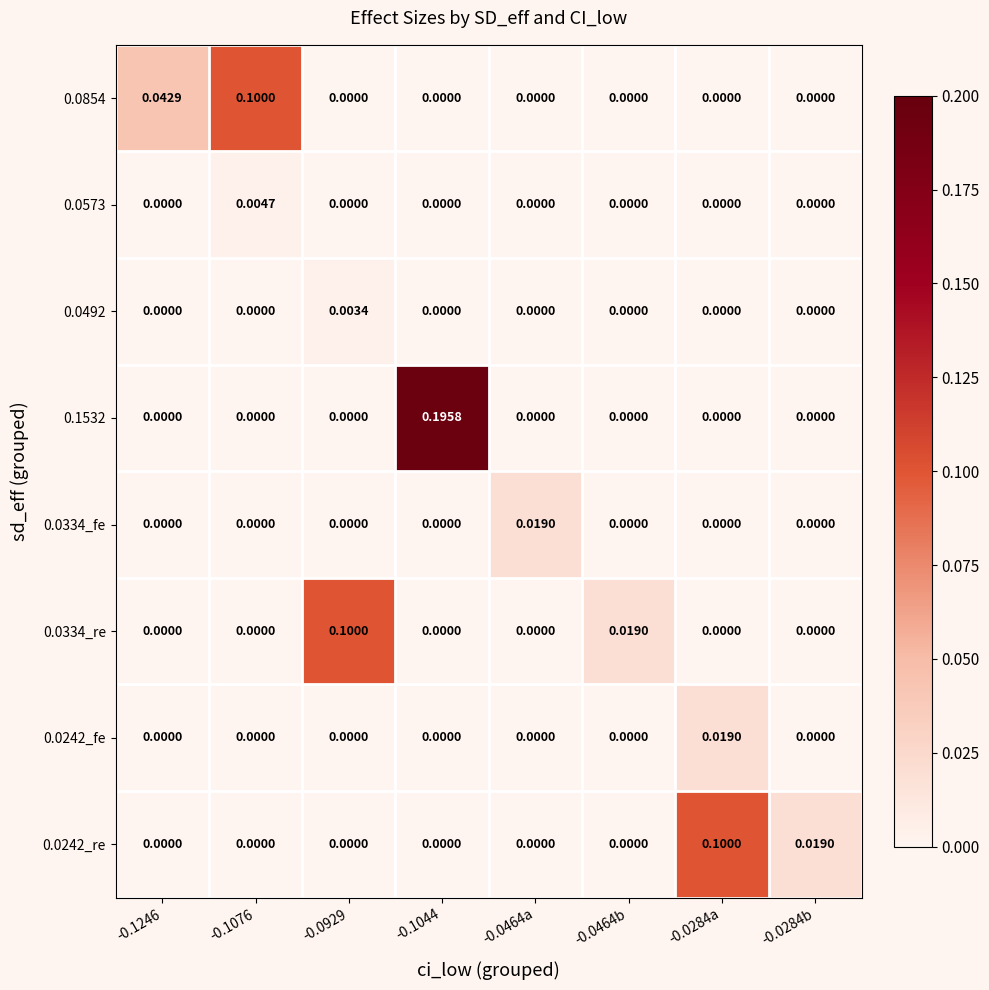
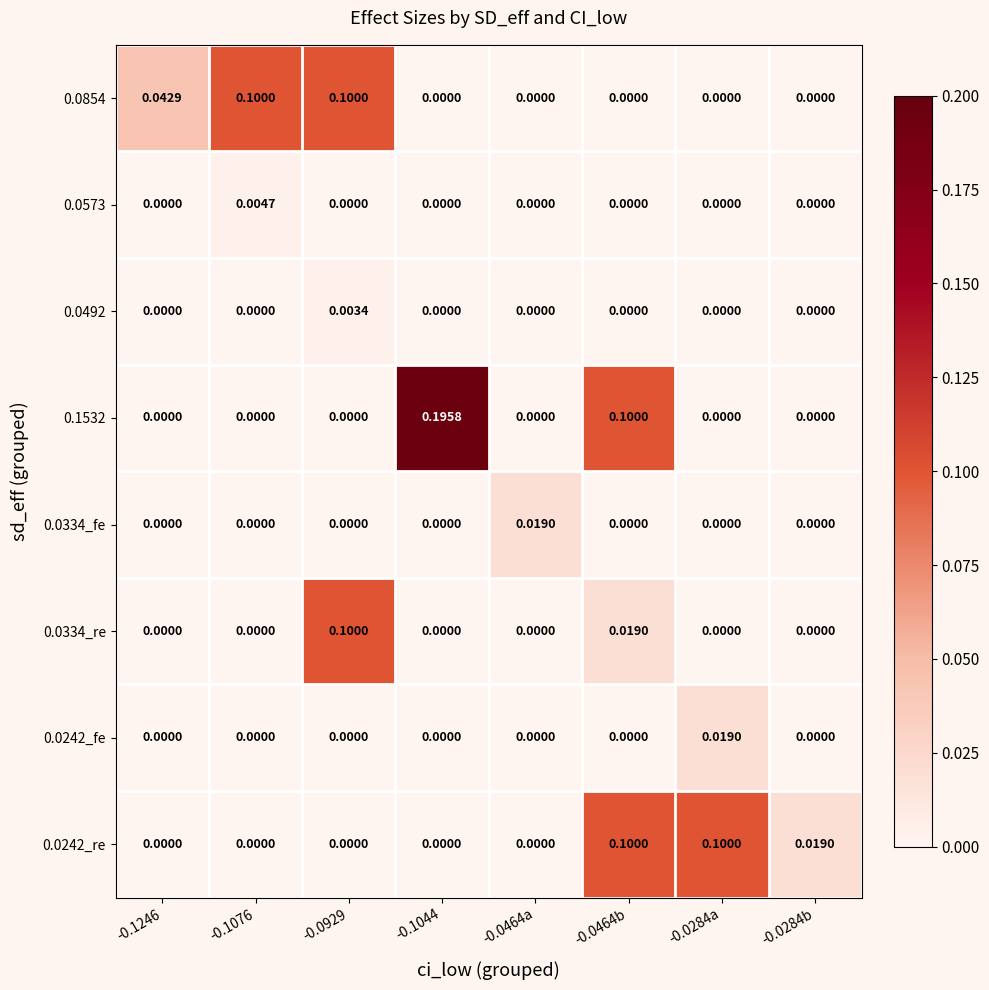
  {
    "0.0854": {
      "-0.1246": 0.0429,
      "-0.1076": 0.1000,
-     "-0.0929": 0.0000,
+     "-0.0929": 0.1000,
      "-0.1044": 0.0000,
      "-0.0464a": 0.0000,
      "-0.0464b": 0.0000,
      "-0.0284a": 0.0000,
      "-0.0284b": 0.0000
    },
    "0.0573": {
      "-0.1246": 0.0000,
      "-0.1076": 0.0047,
      "-0.0929": 0.0000,
      "-0.1044": 0.0000,
      "-0.0464a": 0.0000,
      "-0.0464b": 0.0000,
      "-0.0284a": 0.0000,
      "-0.0284b": 0.0000
    },
    "0.0492": {
      "-0.1246": 0.0000,
      "-0.1076": 0.0000,
      "-0.0929": 0.0034,
      "-0.1044": 0.0000,
      "-0.0464a": 0.0000,
      "-0.0464b": 0.0000,
      "-0.0284a": 0.0000,
      "-0.0284b": 0.0000
    },
    "0.1532": {
      "-0.1246": 0.0000,
      "-0.1076": 0.0000,
      "-0.0929": 0.0000,
      "-0.1044": 0.1958,
      "-0.0464a": 0.0000,
-     "-0.0464b": 0.0000,
+     "-0.0464b": 0.1000,
      "-0.0284a": 0.0000,
      "-0.0284b": 0.0000
    },
    "0.0334_fe": {
      "-0.1246": 0.0000,
      "-0.1076": 0.0000,
      "-0.0929": 0.0000,
      "-0.1044": 0.0000,
      "-0.0464a": 0.0190,
      "-0.0464b": 0.0000,
      "-0.0284a": 0.0000,
      "-0.0284b": 0.0000
    },
    "0.0334_re": {
      "-0.1246": 0.0000,
      "-0.1076": 0.0000,
      "-0.0929": 0.1000,
      "-0.1044": 0.0000,
      "-0.0464a": 0.0000,
      "-0.0464b": 0.0190,
      "-0.0284a": 0.0000,
      "-0.0284b": 0.0000
    },
    "0.0242_fe": {
      "-0.1246": 0.0000,
      "-0.1076": 0.0000,
      "-0.0929": 0.0000,
      "-0.1044": 0.0000,
      "-0.0464a": 0.0000,
      "-0.0464b": 0.0000,
      "-0.0284a": 0.0190,
      "-0.0284b": 0.0000
    },
    "0.0242_re": {
      "-0.1246": 0.0000,
      "-0.1076": 0.0000,
      "-0.0929": 0.0000,
      "-0.1044": 0.0000,
      "-0.0464a": 0.0000,
-     "-0.0464b": 0.0000,
+     "-0.0464b": 0.1000,
      "-0.0284a": 0.1000,
      "-0.0284b": 0.0190
    }
  }
